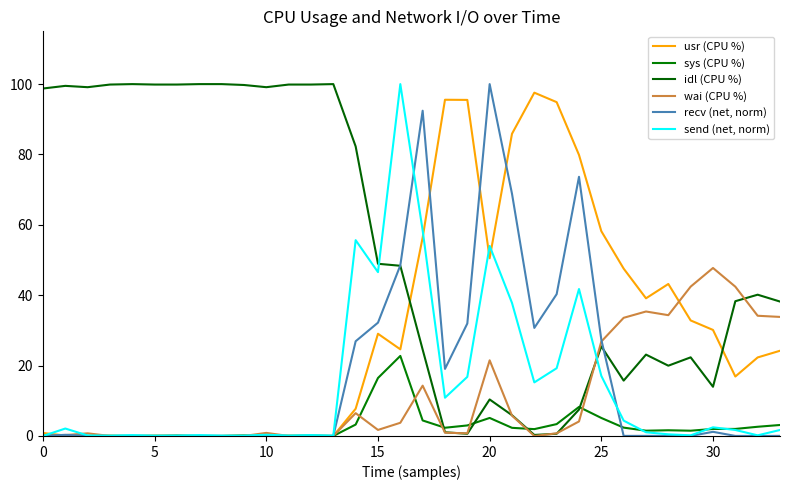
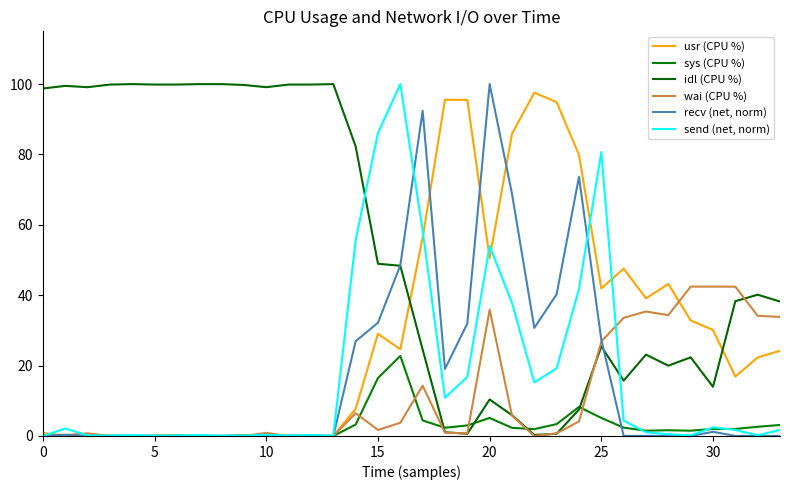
  {
    "usr (CPU %)": {
      "15": 29,
      "20": 51,
-     "25": 58,
+     "25": 42,
      "30": 30
    },
    "wai (CPU %)": {
      "15": 2,
-     "20": 22,
-     "30": 48
+     "20": 36,
+     "30": 42
    },
    "recv (net, norm)": {
      "15": 32,
      "20": 100,
      "30": 1
    },
    "send (net, norm)": {
-     "15": 47,
+     "15": 86,
      "20": 54,
-     "25": 17
+     "25": 81
    }
  }
